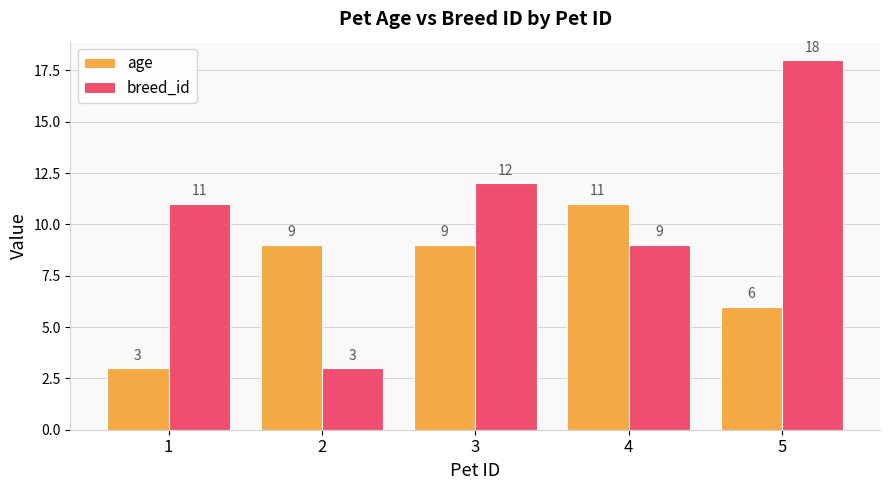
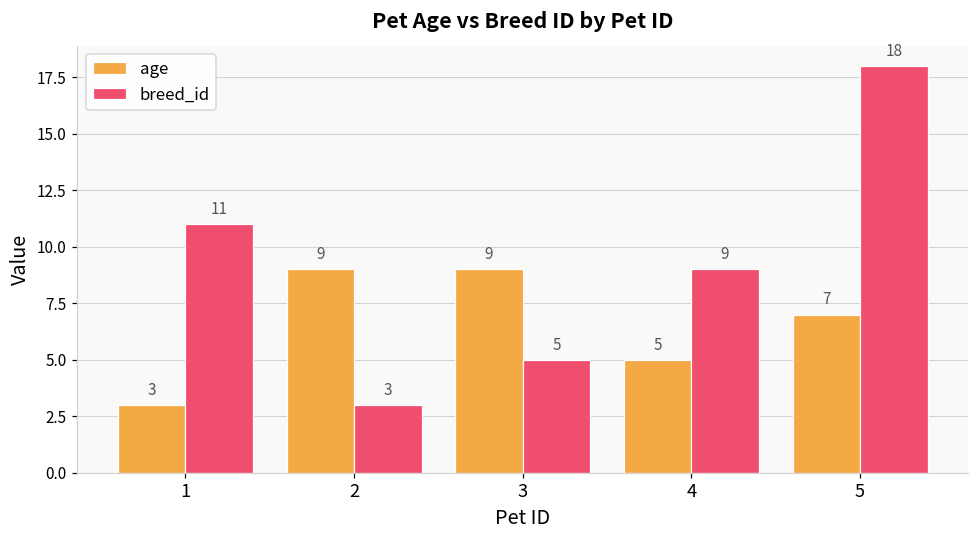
  {
    "age": {
      "1": 3,
      "2": 9,
      "3": 9,
-     "4": 11,
-     "5": 6
+     "4": 5,
+     "5": 7
    },
    "breed_id": {
      "1": 11,
      "2": 3,
-     "3": 12,
+     "3": 5,
      "4": 9,
      "5": 18
    }
  }
